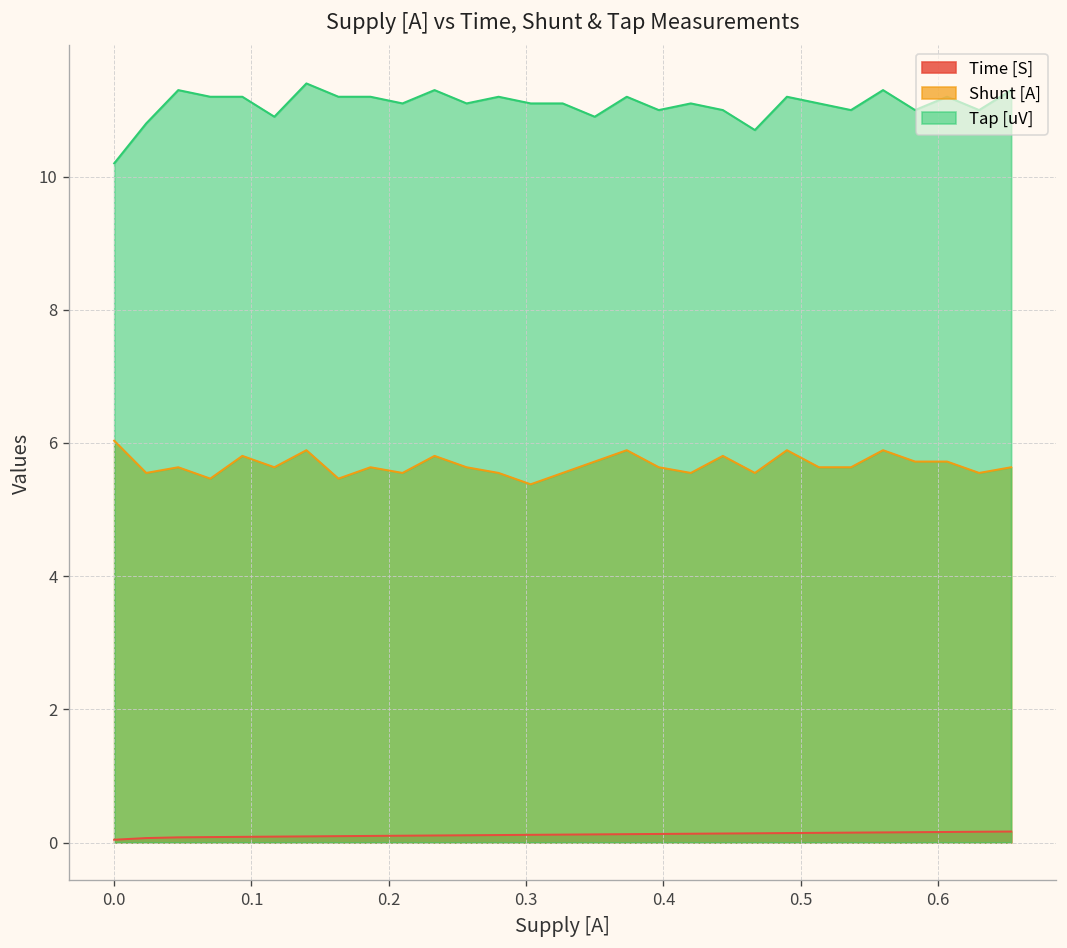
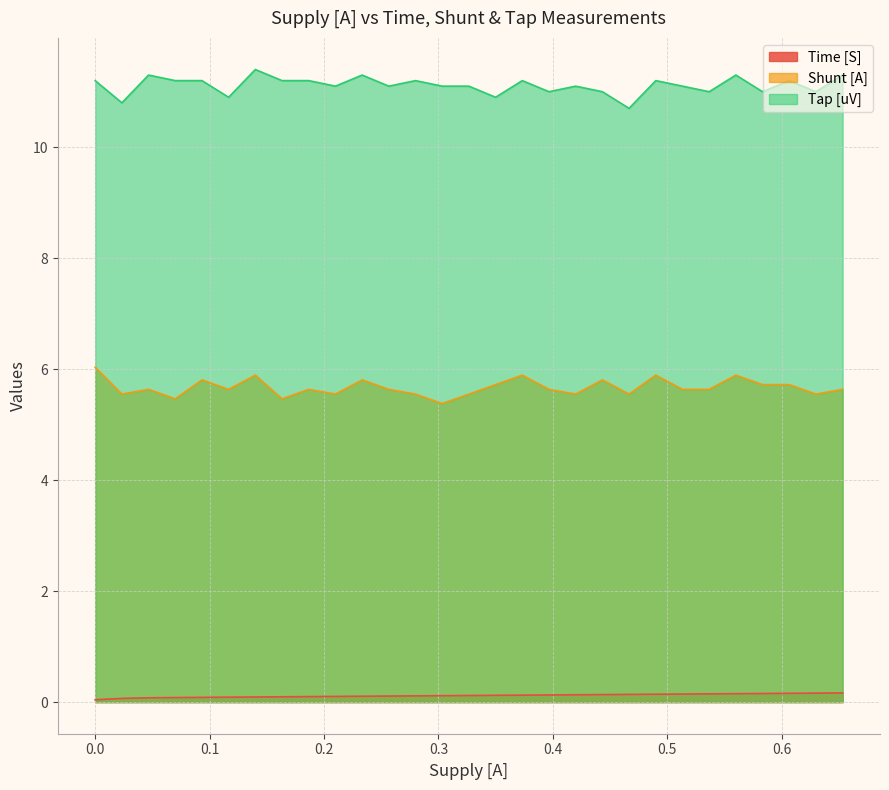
  {
    "Time [S]": {
      "0.0": 0.0
    },
    "Shunt [A]": {
      "0.0": 6.0
    },
    "Tap [uV]": {
-     "0.0": 10.2
+     "0.0": 11.2
    }
  }
